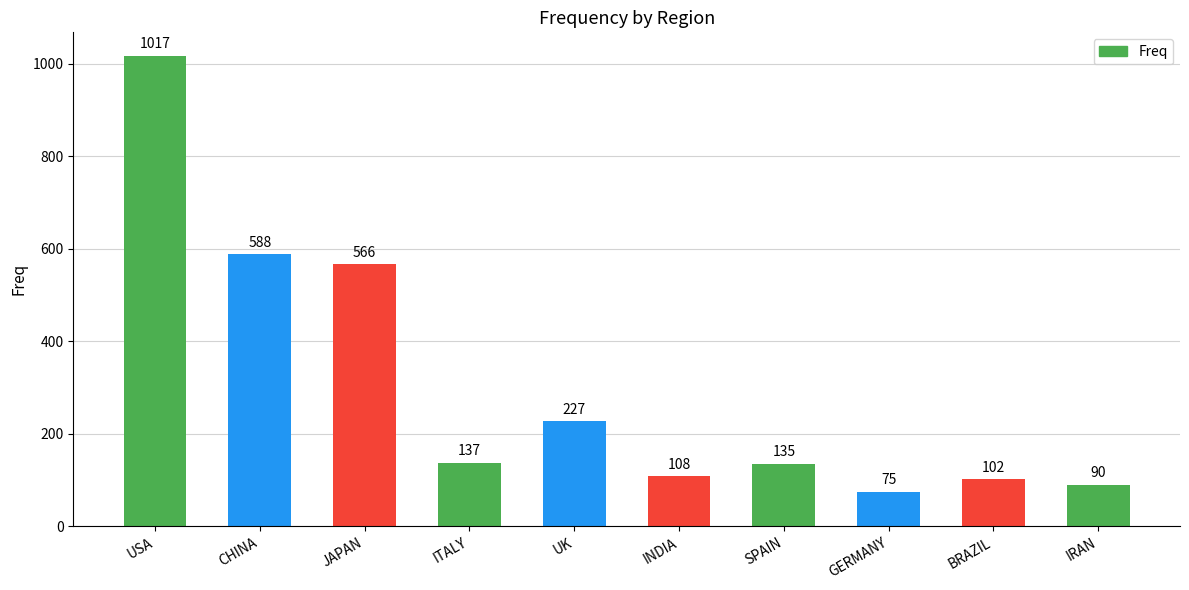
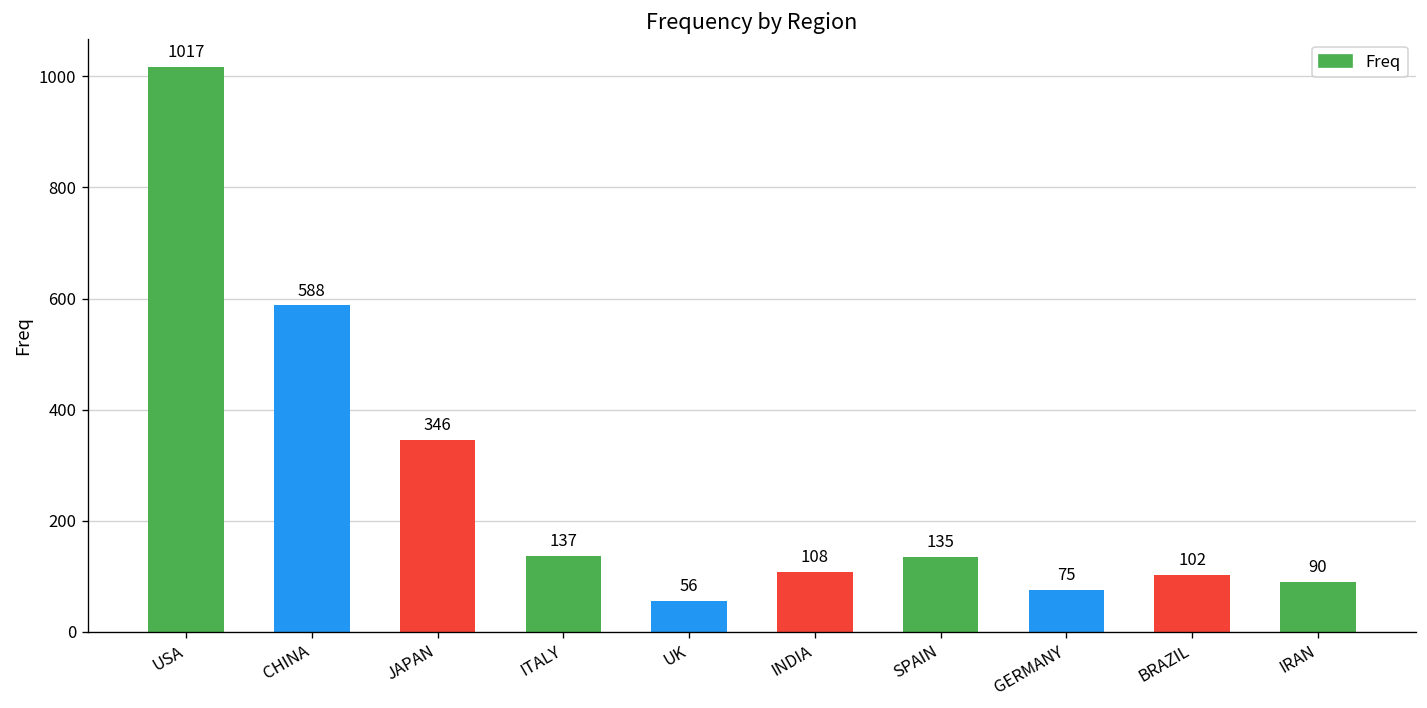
  {
    "USA": 1017,
    "CHINA": 588,
-   "JAPAN": 566,
+   "JAPAN": 346,
    "ITALY": 137,
-   "UK": 227,
+   "UK": 56,
    "INDIA": 108,
    "SPAIN": 135,
    "GERMANY": 75,
    "BRAZIL": 102,
    "IRAN": 90
  }
